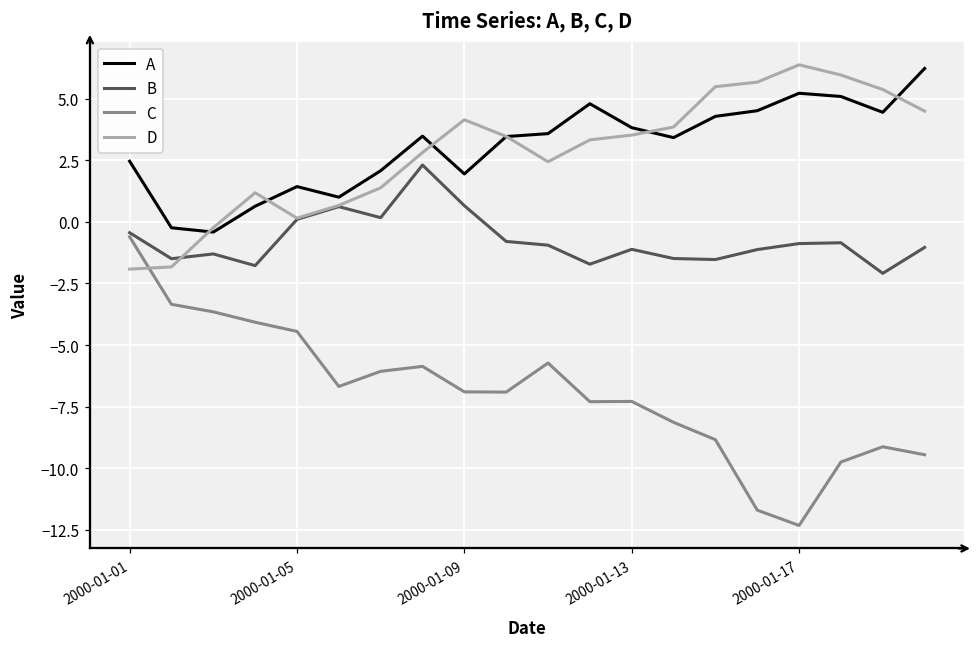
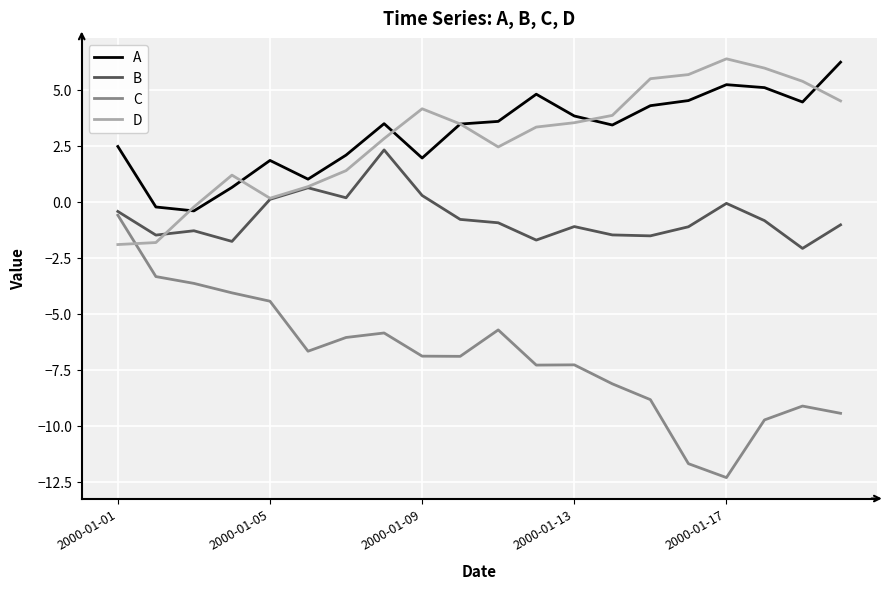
  {
    "A": {
      "2000-01-01": 2.5,
-     "2000-01-05": 1.4,
+     "2000-01-05": 1.8,
      "2000-01-09": 1.9,
      "2000-01-13": 3.8,
      "2000-01-17": 5.2
    },
    "B": {
      "2000-01-01": -0.4,
-     "2000-01-09": 0.7,
+     "2000-01-09": 0.3,
      "2000-01-13": -1.1,
-     "2000-01-17": -0.9
+     "2000-01-17": -0.1
    }
  }
